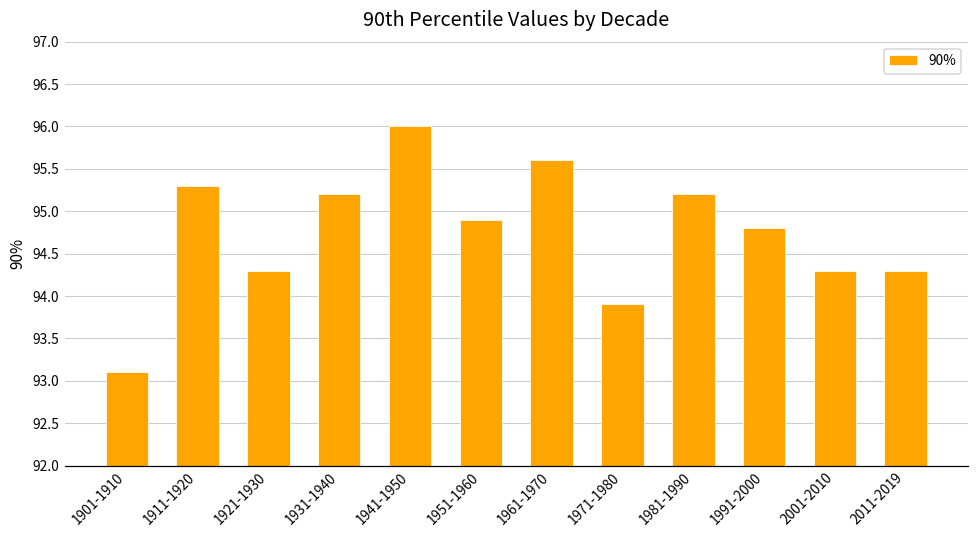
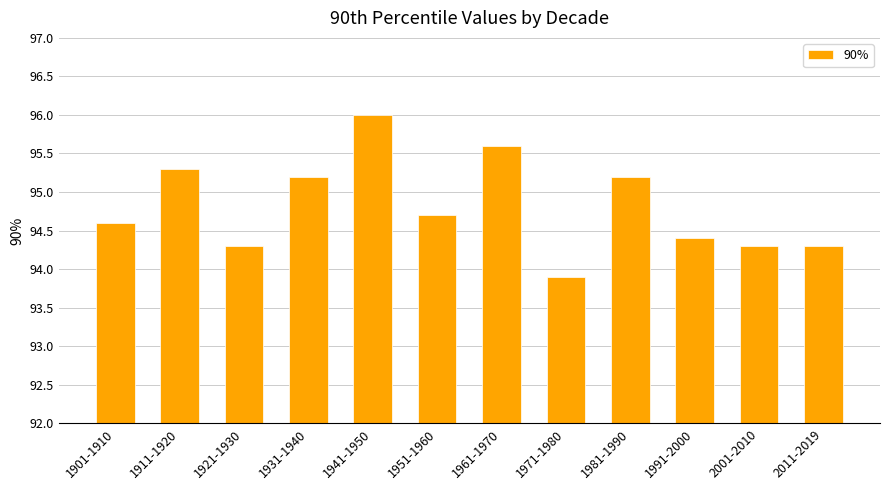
  {
-   "1901-1910": 93.1,
+   "1901-1910": 94.6,
    "1911-1920": 95.3,
    "1921-1930": 94.3,
    "1931-1940": 95.2,
    "1941-1950": 96.0,
-   "1951-1960": 94.9,
+   "1951-1960": 94.7,
    "1961-1970": 95.6,
    "1971-1980": 93.9,
    "1981-1990": 95.2,
-   "1991-2000": 94.8,
+   "1991-2000": 94.4,
    "2001-2010": 94.3,
    "2011-2019": 94.3
  }
